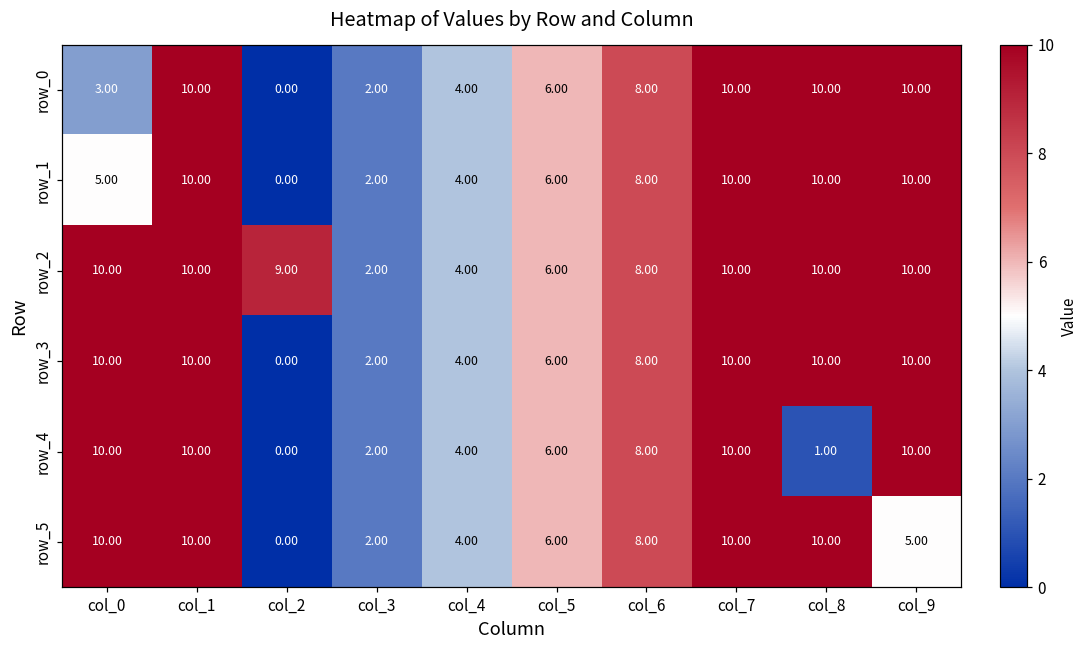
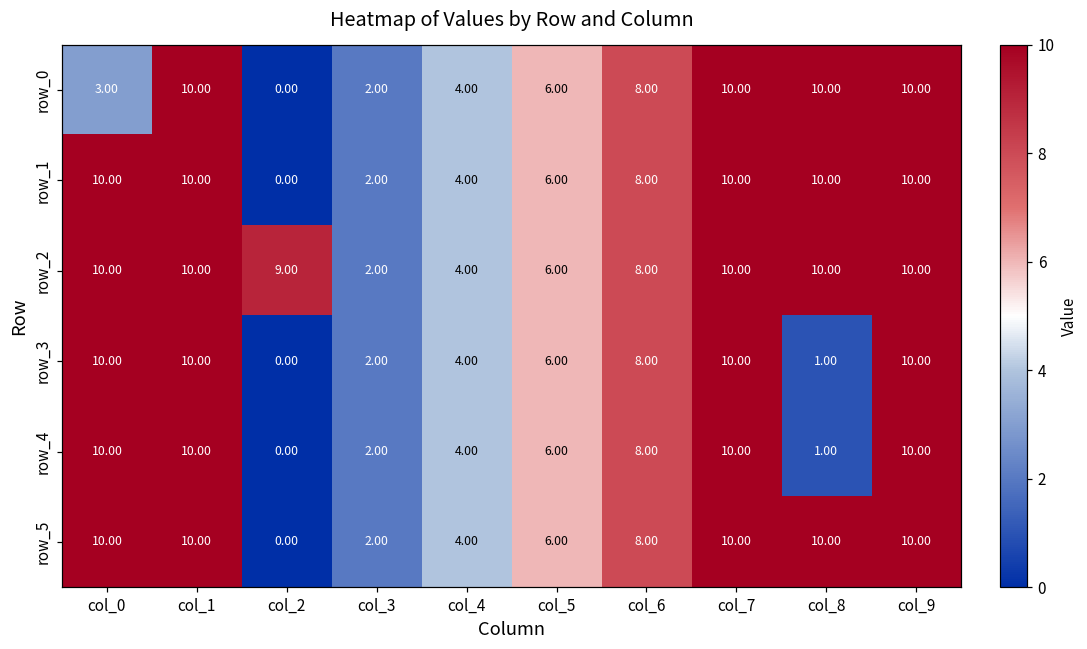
  {
    "row_0": {
      "col_0": 3.00,
      "col_1": 10.00,
      "col_2": 0.00,
      "col_3": 2.00,
      "col_4": 4.00,
      "col_5": 6.00,
      "col_6": 8.00,
      "col_7": 10.00,
      "col_8": 10.00,
      "col_9": 10.00
    },
    "row_1": {
-     "col_0": 5.00,
+     "col_0": 10.00,
      "col_1": 10.00,
      "col_2": 0.00,
      "col_3": 2.00,
      "col_4": 4.00,
      "col_5": 6.00,
      "col_6": 8.00,
      "col_7": 10.00,
      "col_8": 10.00,
      "col_9": 10.00
    },
    "row_2": {
      "col_0": 10.00,
      "col_1": 10.00,
      "col_2": 9.00,
      "col_3": 2.00,
      "col_4": 4.00,
      "col_5": 6.00,
      "col_6": 8.00,
      "col_7": 10.00,
      "col_8": 10.00,
      "col_9": 10.00
    },
    "row_3": {
      "col_0": 10.00,
      "col_1": 10.00,
      "col_2": 0.00,
      "col_3": 2.00,
      "col_4": 4.00,
      "col_5": 6.00,
      "col_6": 8.00,
      "col_7": 10.00,
-     "col_8": 10.00,
+     "col_8": 1.00,
      "col_9": 10.00
    },
    "row_4": {
      "col_0": 10.00,
      "col_1": 10.00,
      "col_2": 0.00,
      "col_3": 2.00,
      "col_4": 4.00,
      "col_5": 6.00,
      "col_6": 8.00,
      "col_7": 10.00,
      "col_8": 1.00,
      "col_9": 10.00
    },
    "row_5": {
      "col_0": 10.00,
      "col_1": 10.00,
      "col_2": 0.00,
      "col_3": 2.00,
      "col_4": 4.00,
      "col_5": 6.00,
      "col_6": 8.00,
      "col_7": 10.00,
      "col_8": 10.00,
-     "col_9": 5.00
+     "col_9": 10.00
    }
  }
